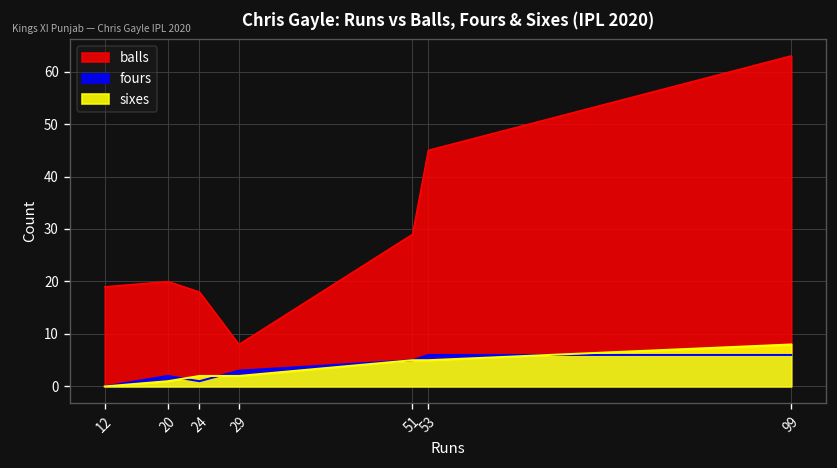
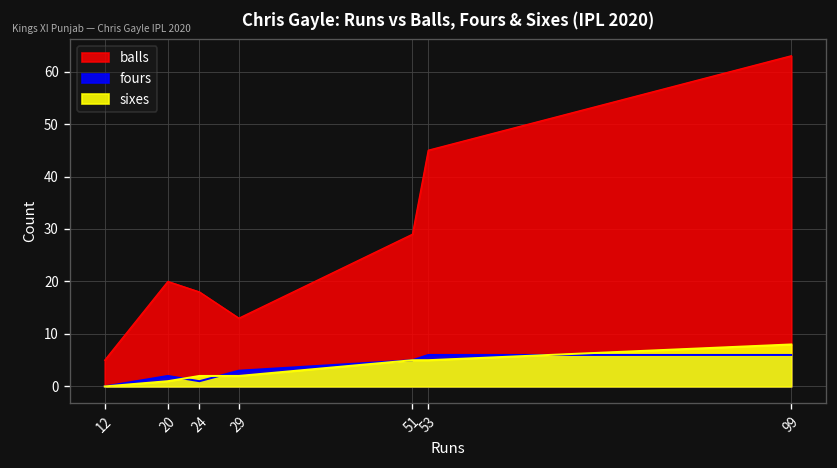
  {
    "balls": {
-     "12": 19,
+     "12": 5,
      "20": 20,
      "24": 18,
-     "29": 8,
+     "29": 13,
      "51": 29,
      "53": 45,
      "99": 63
    },
    "fours": {
      "20": 2,
      "24": 1,
      "29": 3,
      "53": 6,
      "99": 6
    },
    "sixes": {
      "20": 1,
      "24": 2,
      "29": 2,
      "53": 5,
      "99": 8
    }
  }
